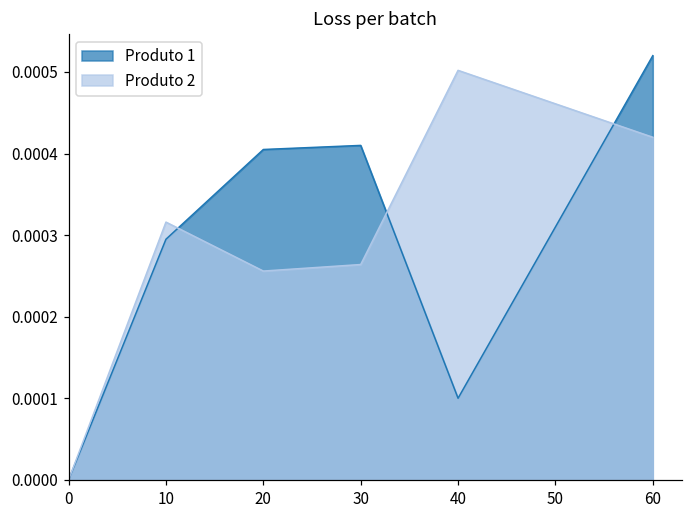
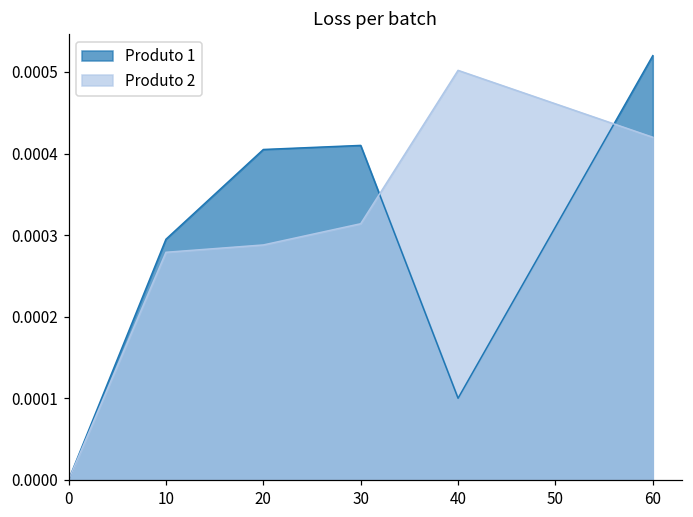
  {
    "Produto 1": {
      "10": 0.00030,
      "20": 0.00041,
      "30": 0.00041,
      "40": 0.00010,
      "60": 0.00052
    },
    "Produto 2": {
-     "10": 0.00032,
-     "20": 0.00026,
-     "30": 0.00026,
+     "10": 0.00028,
+     "20": 0.00029,
+     "30": 0.00031,
      "40": 0.00050,
      "60": 0.00042
    }
  }
